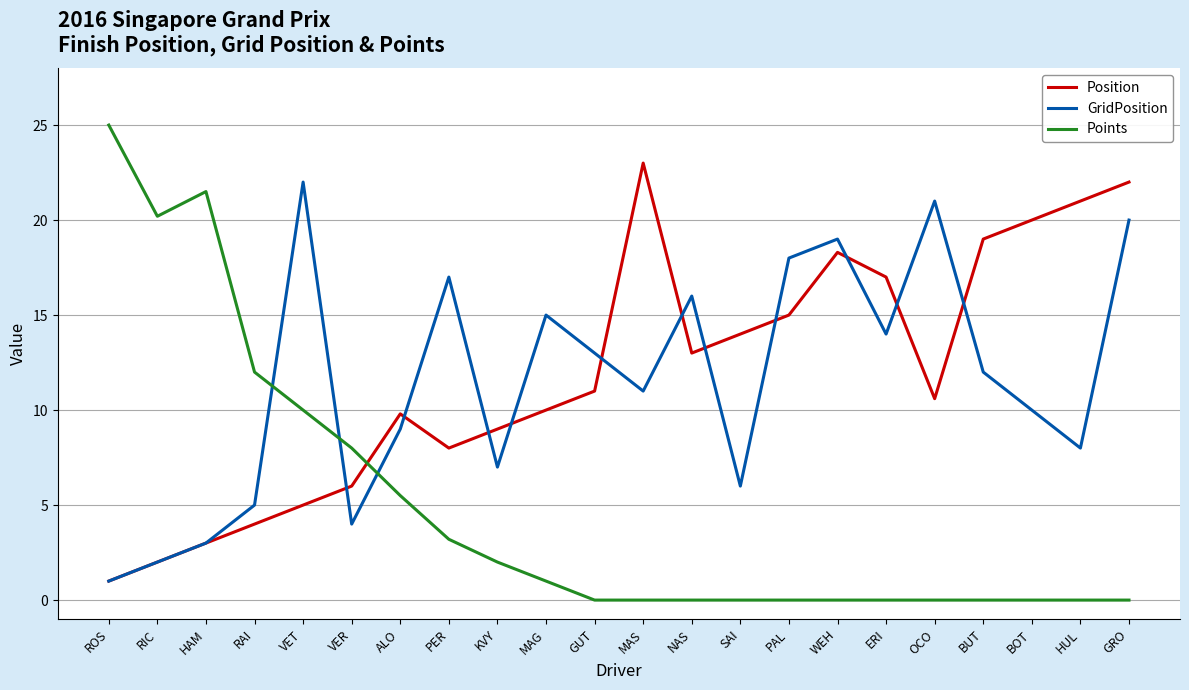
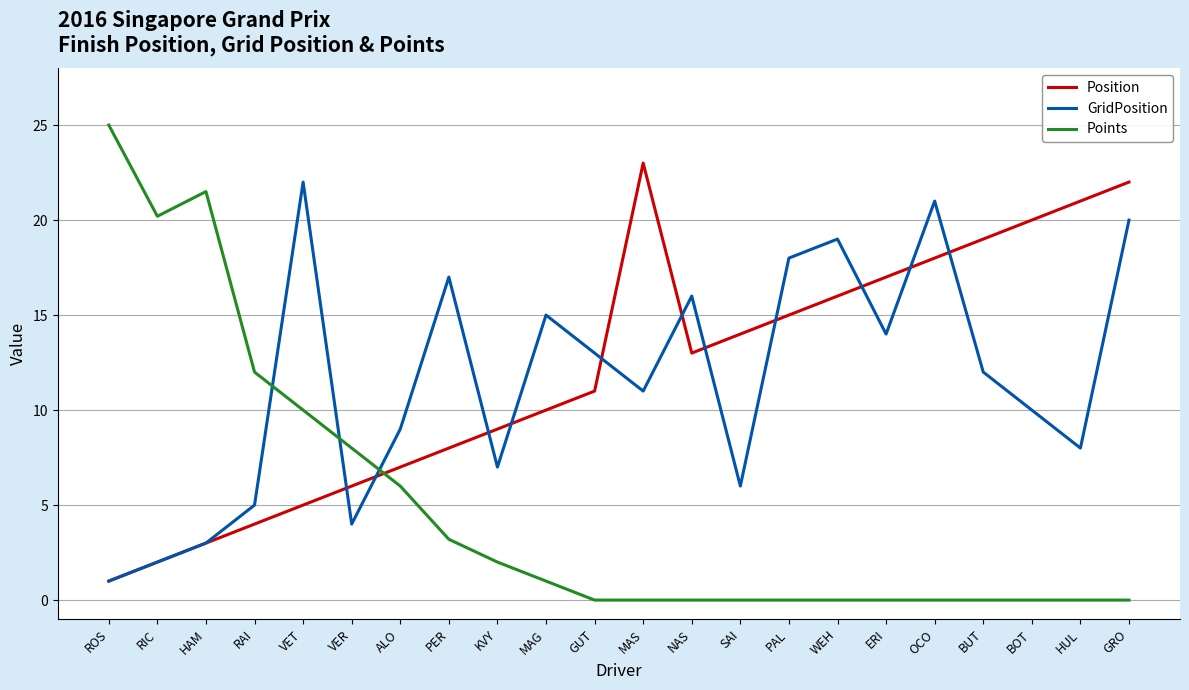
  {
    "Position": {
      "RAI": 4.0,
      "VET": 5.0,
      "VER": 6.0,
-     "ALO": 9.8,
+     "ALO": 7.0,
      "PER": 8.0,
      "KVY": 9.0,
      "MAG": 10.0,
      "GUT": 11.0,
      "MAS": 23.0,
      "NAS": 13.0,
      "SAI": 14.0,
      "PAL": 15.0,
-     "WEH": 18.3,
+     "WEH": 16.0,
      "ERI": 17.0,
-     "OCO": 10.6,
+     "OCO": 18.0,
      "BUT": 19.0,
      "BOT": 20.0,
      "HUL": 21.0,
      "GRO": 22.0
    },
    "GridPosition": {
      "RAI": 5.0,
      "VET": 22.0,
      "VER": 4.0,
      "ALO": 9.0,
      "PER": 17.0,
      "KVY": 7.0,
      "MAG": 15.0,
      "GUT": 13.0,
      "MAS": 11.0,
      "NAS": 16.0,
      "SAI": 6.0,
      "PAL": 18.0,
      "WEH": 19.0,
      "ERI": 14.0,
      "OCO": 21.0,
      "BUT": 12.0,
      "BOT": 10.0,
      "HUL": 8.0,
      "GRO": 20.0
    },
    "Points": {
      "ROS": 25.0,
      "RIC": 20.2,
      "HAM": 21.5,
      "RAI": 12.0,
      "VET": 10.0,
      "VER": 8.0,
-     "ALO": 5.5,
+     "ALO": 6.0,
      "PER": 3.2,
      "KVY": 2.0,
      "MAG": 1.0,
      "GUT": 0.0,
      "MAS": 0.0,
      "NAS": 0.0,
      "SAI": 0.0,
      "PAL": 0.0,
      "WEH": 0.0,
      "ERI": 0.0,
      "OCO": 0.0,
      "BUT": 0.0,
      "BOT": 0.0,
      "HUL": 0.0,
      "GRO": 0.0
    }
  }
